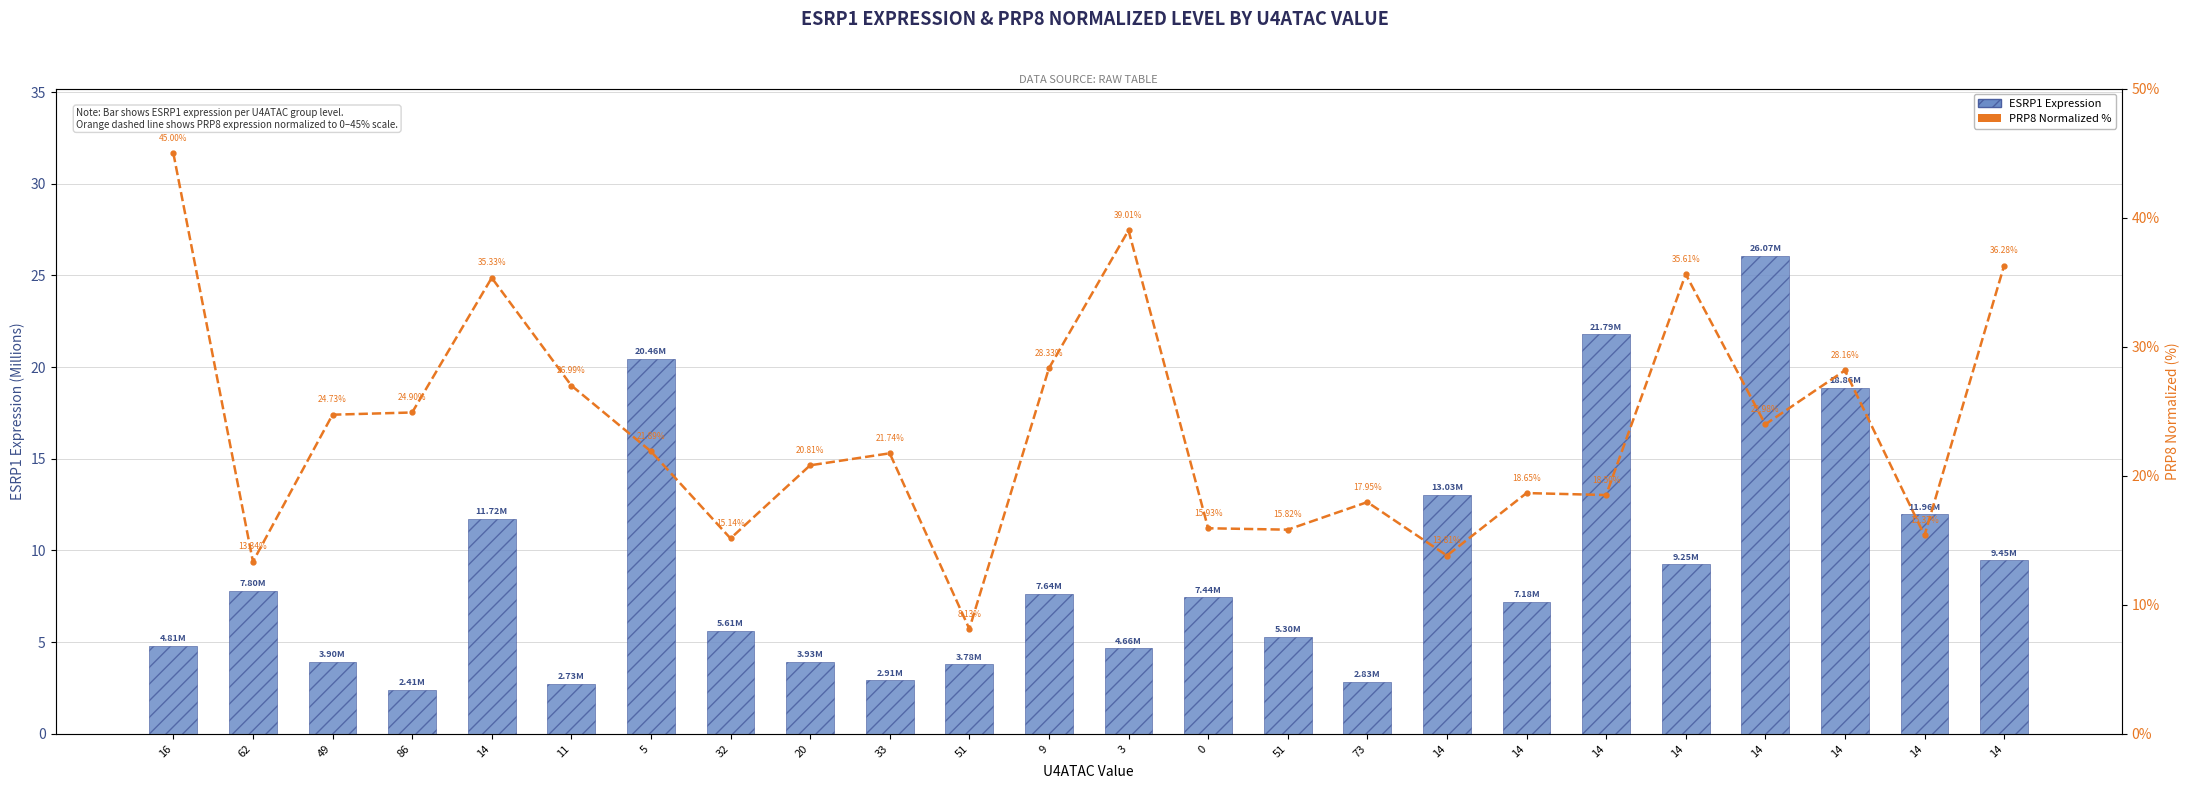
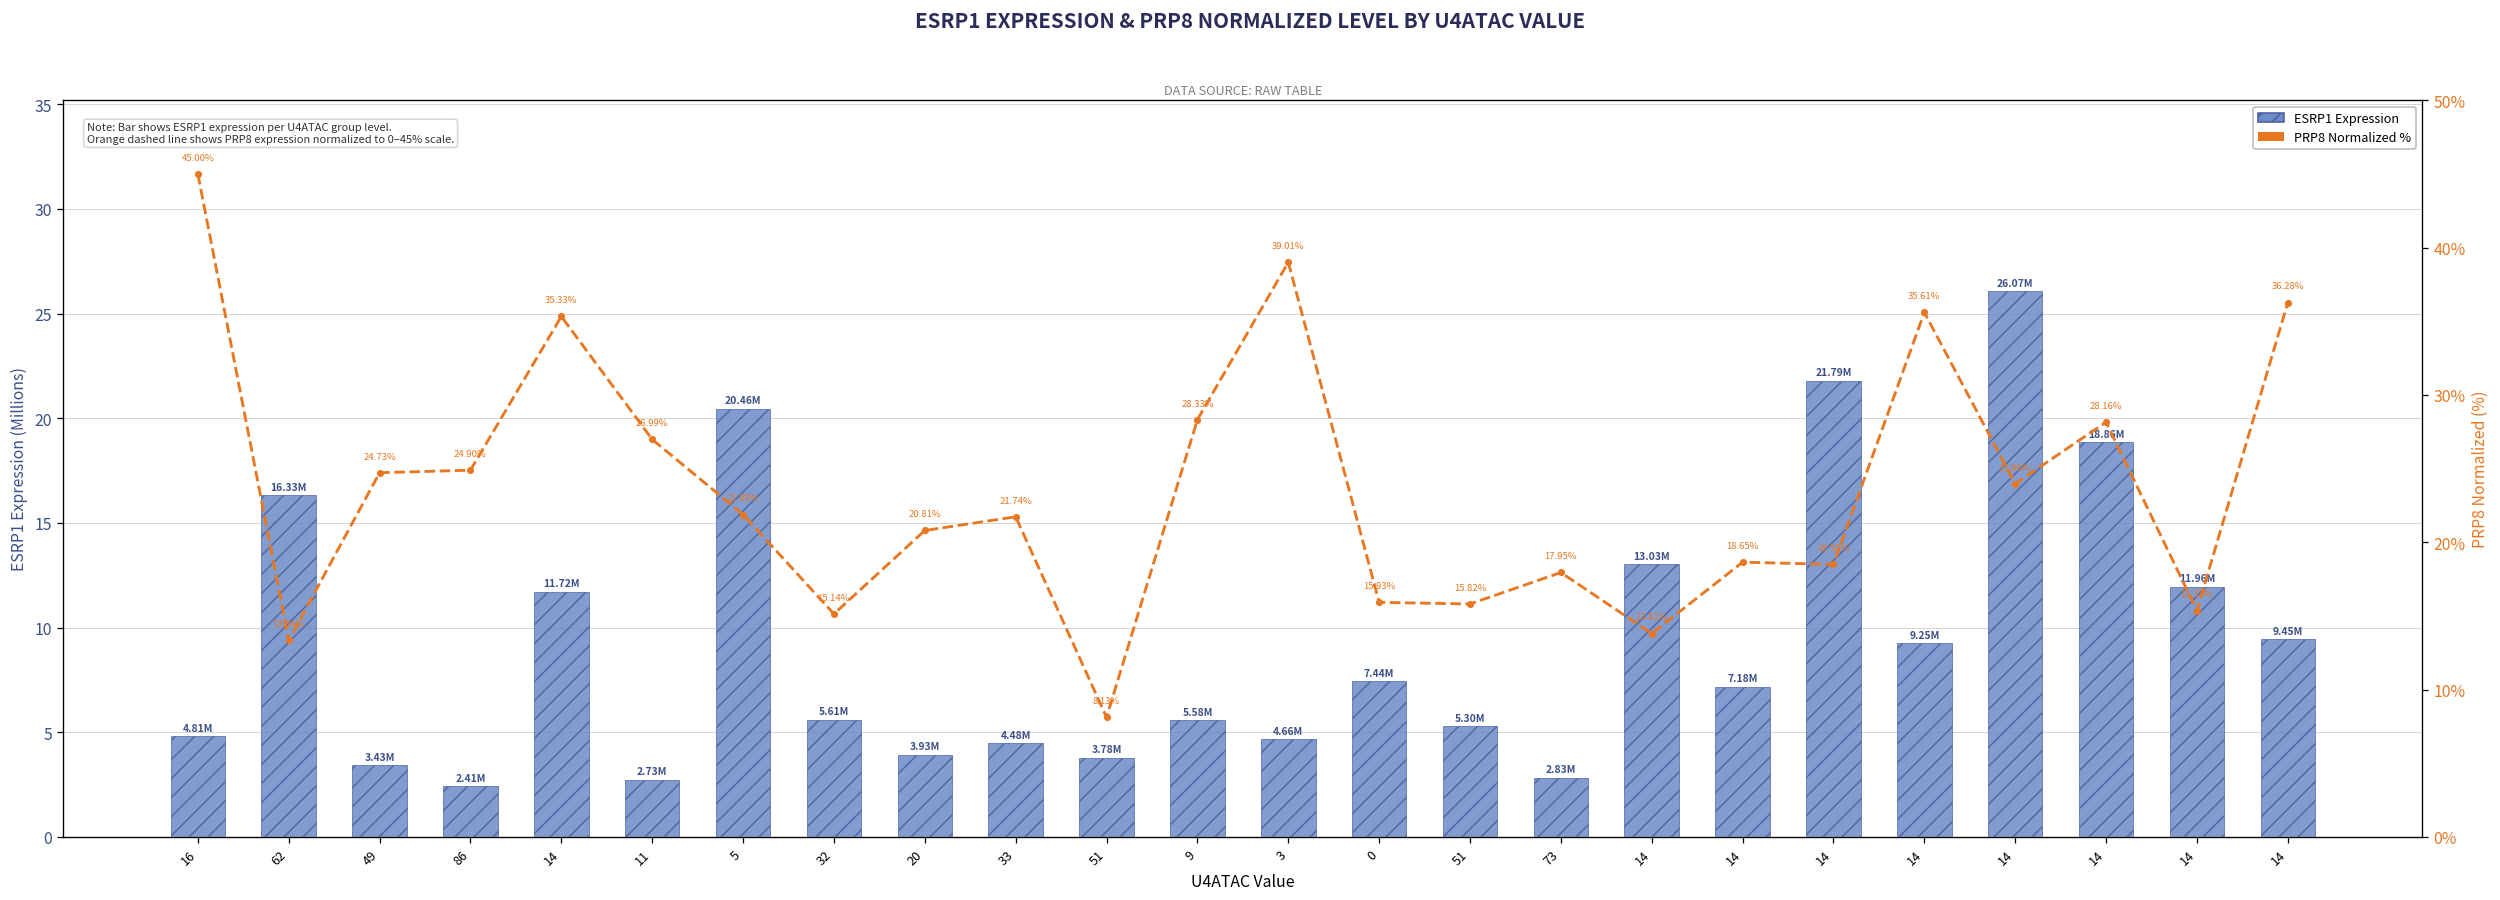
  {
    "ESRP1 Expression": {
      "16": "4.81M",
-     "62": "7.80M",
-     "49": "3.90M",
+     "62": "16.33M",
+     "49": "3.43M",
      "86": "2.41M",
      "11": "2.73M",
      "5": "20.46M",
      "32": "5.61M",
      "20": "3.93M",
-     "33": "2.91M",
-     "9": "7.64M",
+     "33": "4.48M",
+     "9": "5.58M",
      "3": "4.66M",
      "0": "7.44M",
      "73": "2.83M"
    }
  }
